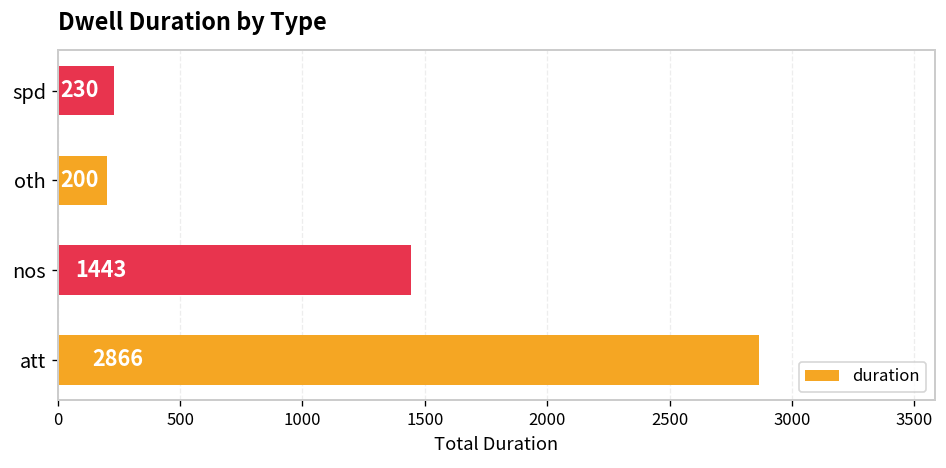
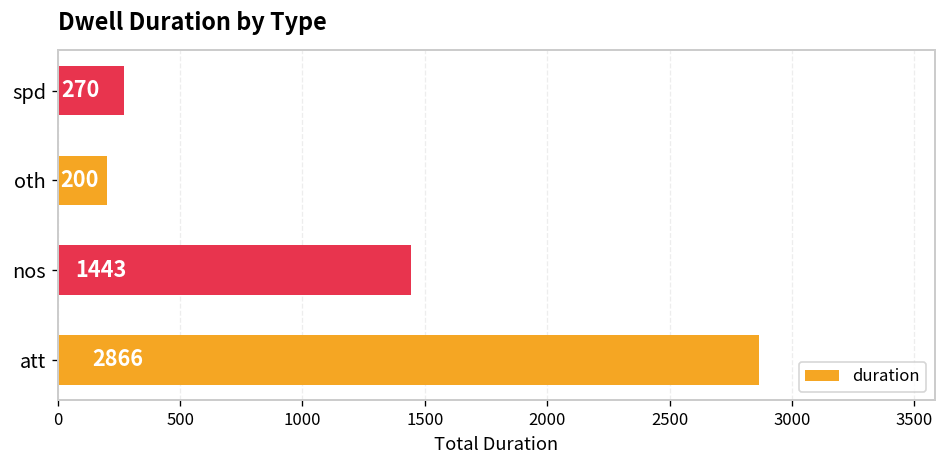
  {
-   "spd": 230,
+   "spd": 270,
    "oth": 200,
    "nos": 1443,
    "att": 2866
  }
